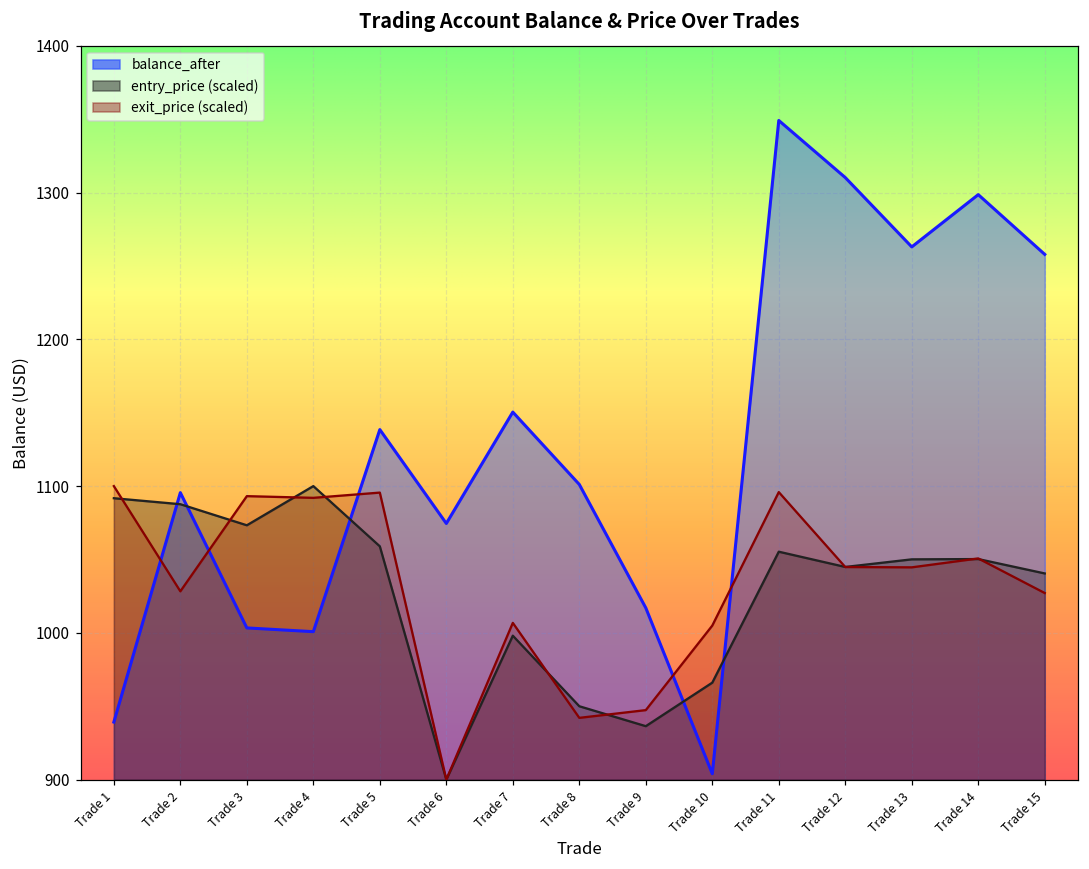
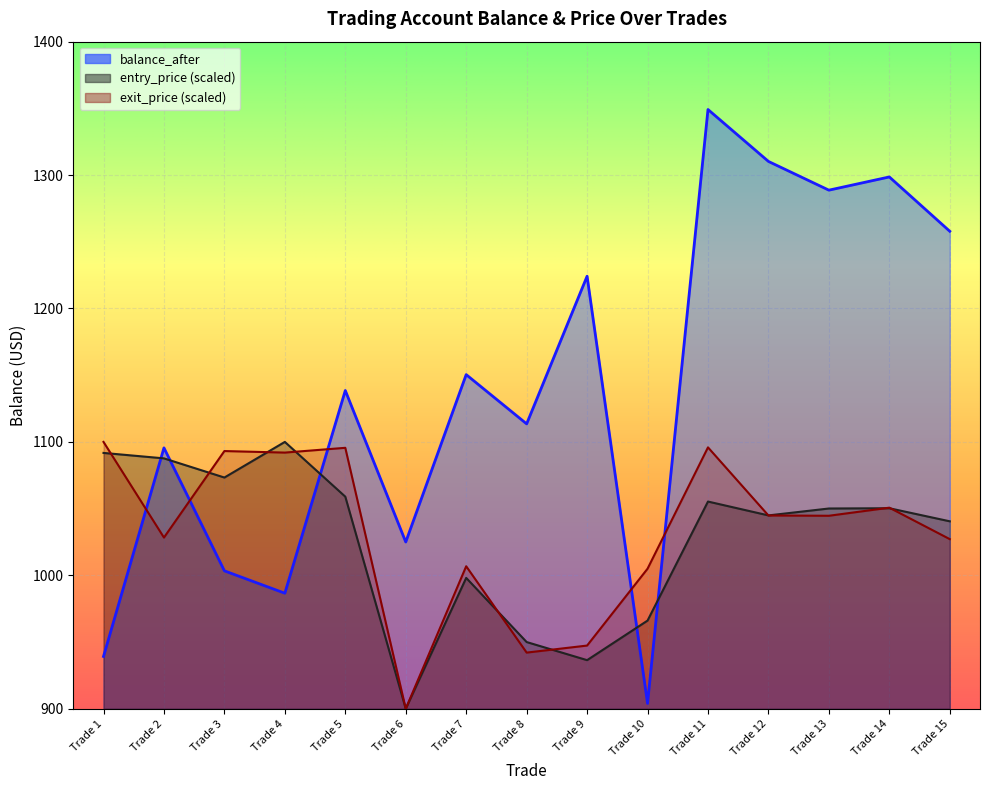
  {
    "balance_after": {
      "Trade 1": 939,
      "Trade 2": 1096,
      "Trade 3": 1003,
-     "Trade 4": 1001,
+     "Trade 4": 987,
      "Trade 5": 1139,
-     "Trade 6": 1075,
+     "Trade 6": 1025,
      "Trade 7": 1150,
-     "Trade 8": 1101,
-     "Trade 9": 1017,
+     "Trade 8": 1114,
+     "Trade 9": 1224,
      "Trade 10": 904,
      "Trade 11": 1349,
      "Trade 12": 1310,
-     "Trade 13": 1263,
+     "Trade 13": 1289,
      "Trade 14": 1299,
      "Trade 15": 1258
    }
  }
